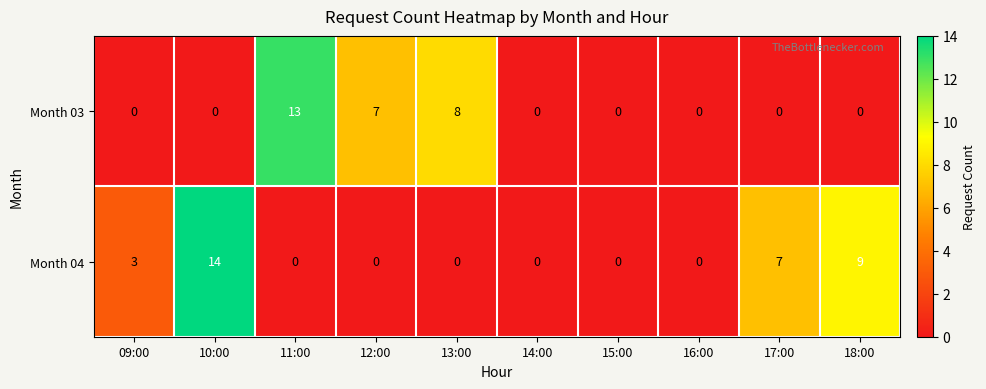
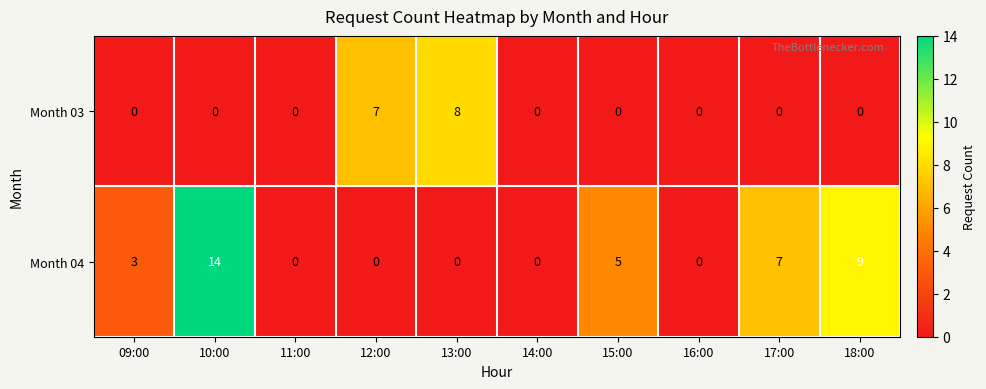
  {
    "Month 03": {
      "09:00": 0,
      "10:00": 0,
-     "11:00": 13,
+     "11:00": 0,
      "12:00": 7,
      "13:00": 8,
      "14:00": 0,
      "15:00": 0,
      "16:00": 0,
      "17:00": 0
    },
    "Month 04": {
      "09:00": 3,
      "10:00": 14,
      "11:00": 0,
      "12:00": 0,
      "13:00": 0,
      "14:00": 0,
-     "15:00": 0,
+     "15:00": 5,
      "16:00": 0,
      "17:00": 7,
      "18:00": 9
    }
  }
